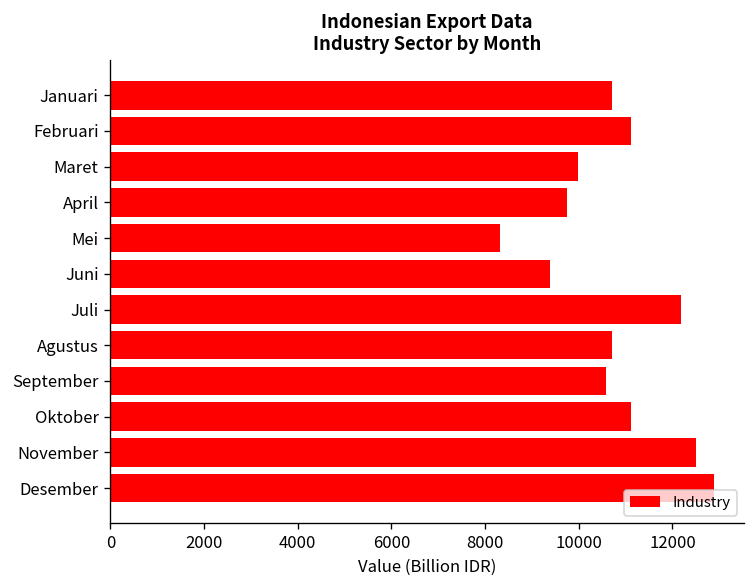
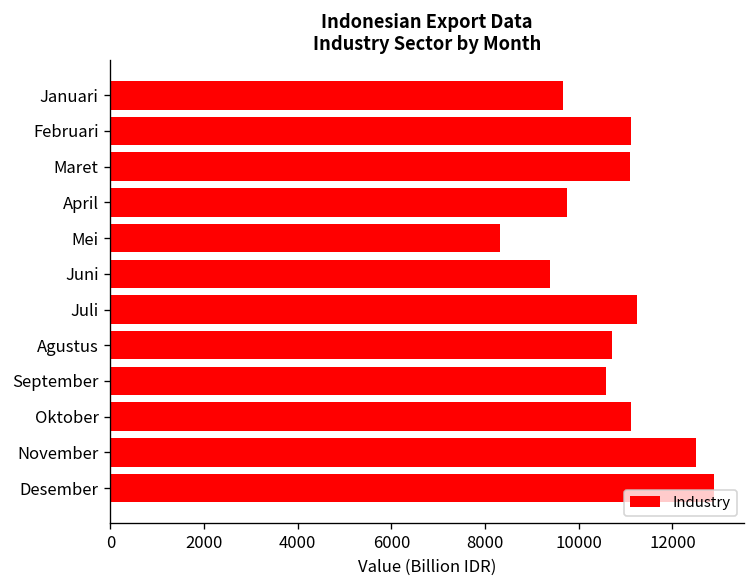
  {
-   "Januari": 10700,
+   "Januari": 9700,
    "Februari": 11100,
-   "Maret": 10000,
+   "Maret": 11100,
    "April": 9800,
    "Mei": 8300,
    "Juni": 9400,
-   "Juli": 12200,
+   "Juli": 11300,
    "Agustus": 10700,
    "September": 10600,
    "Oktober": 11100,
    "November": 12500,
    "Desember": 12900
  }
